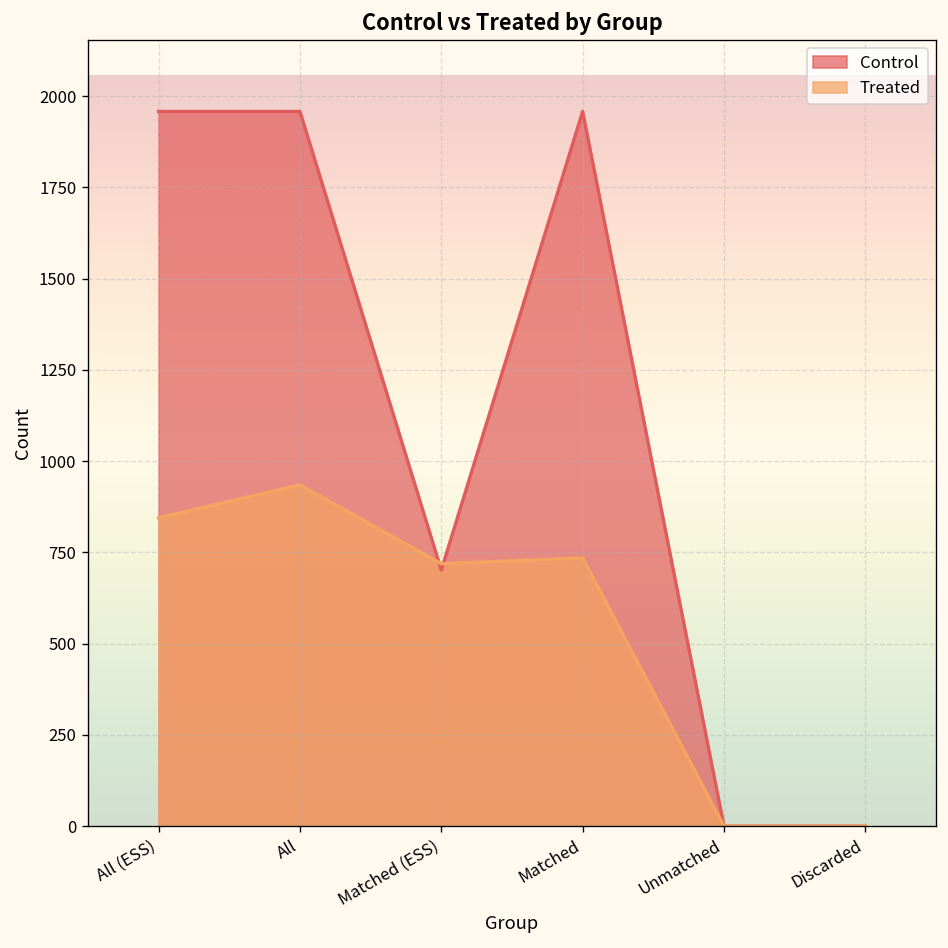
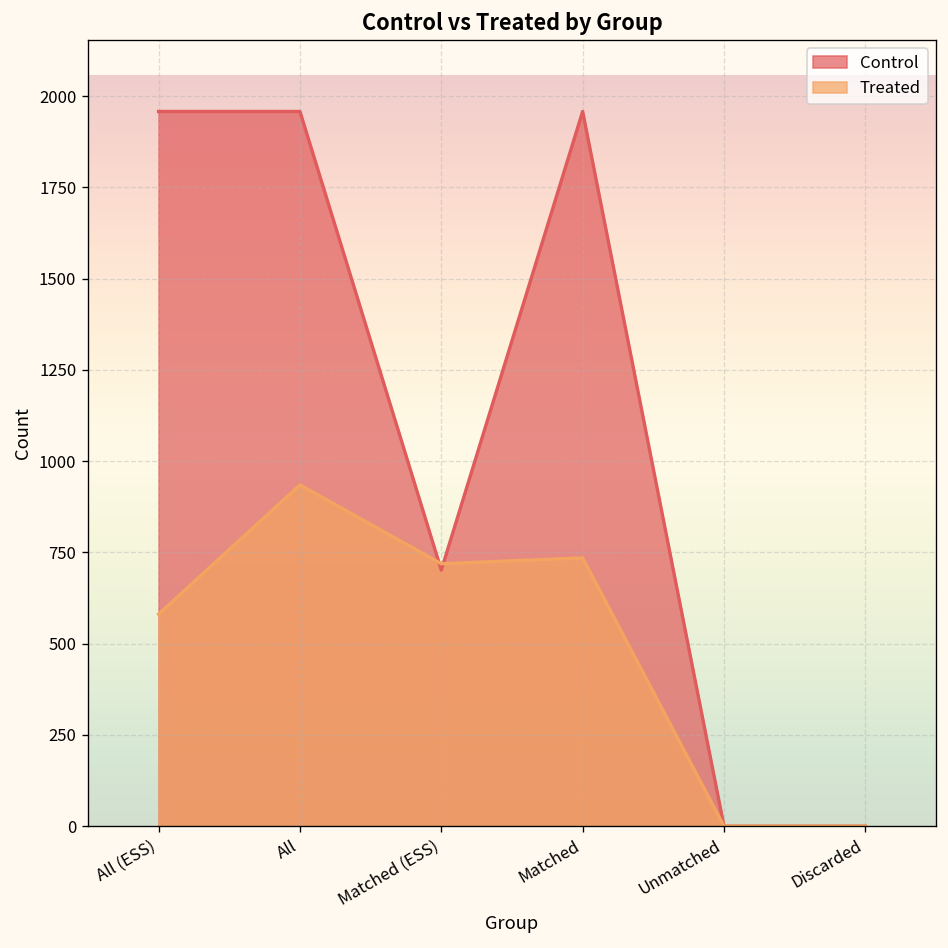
  {
    "Control": {
      "All (ESS)": 1960,
      "All": 1960,
      "Matched (ESS)": 700,
      "Matched": 1960
    },
    "Treated": {
-     "All (ESS)": 850,
+     "All (ESS)": 580,
      "All": 940,
      "Matched (ESS)": 720,
      "Matched": 740
    }
  }
